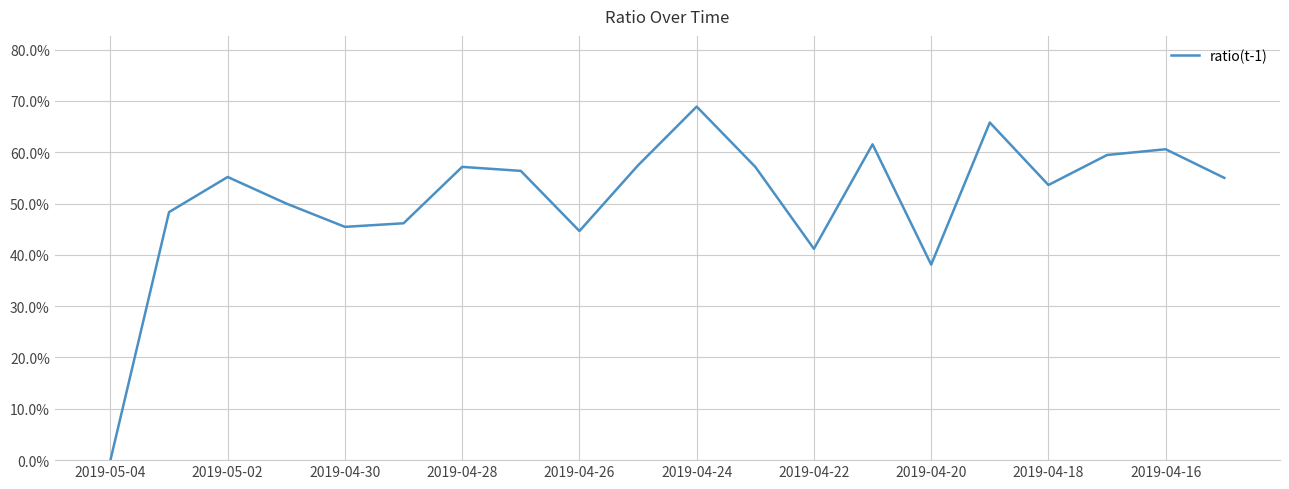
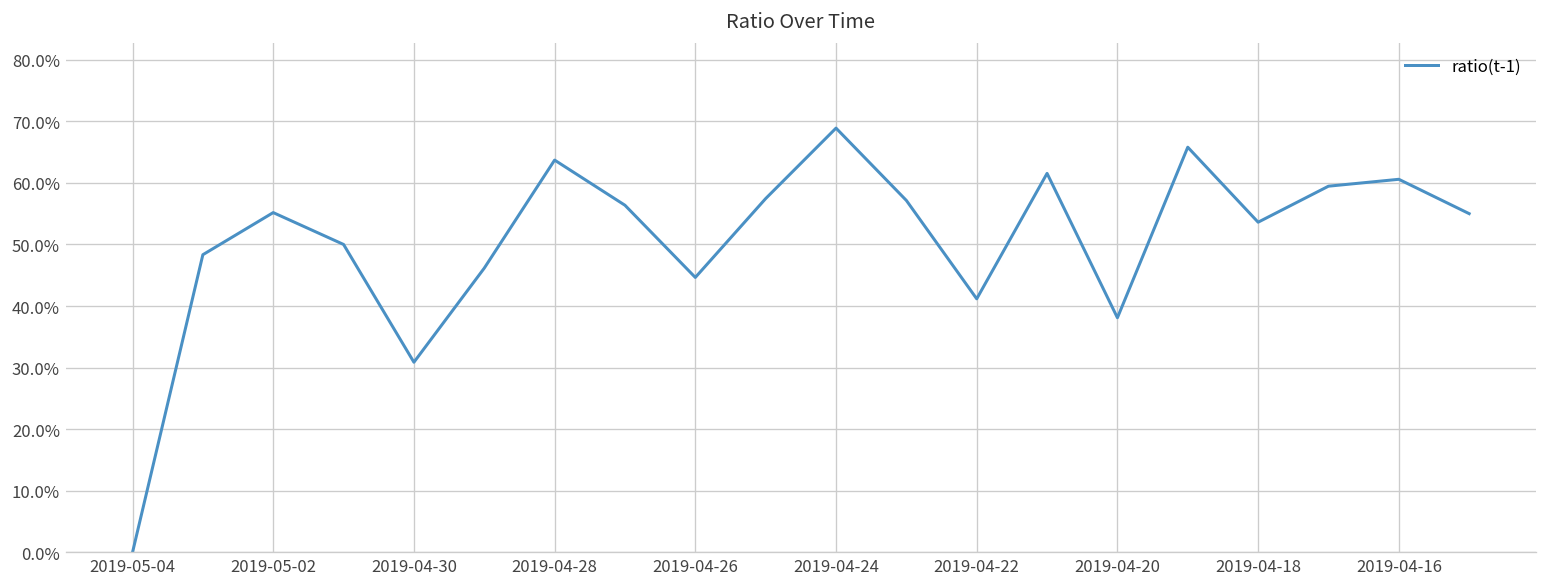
  {
    "2019-05-04": "0%",
    "2019-05-02": "55%",
-   "2019-04-30": "45%",
-   "2019-04-28": "57%",
+   "2019-04-30": "31%",
+   "2019-04-28": "64%",
    "2019-04-26": "45%",
    "2019-04-24": "69%",
    "2019-04-22": "41%",
    "2019-04-20": "38%",
    "2019-04-18": "54%",
    "2019-04-16": "61%"
  }
